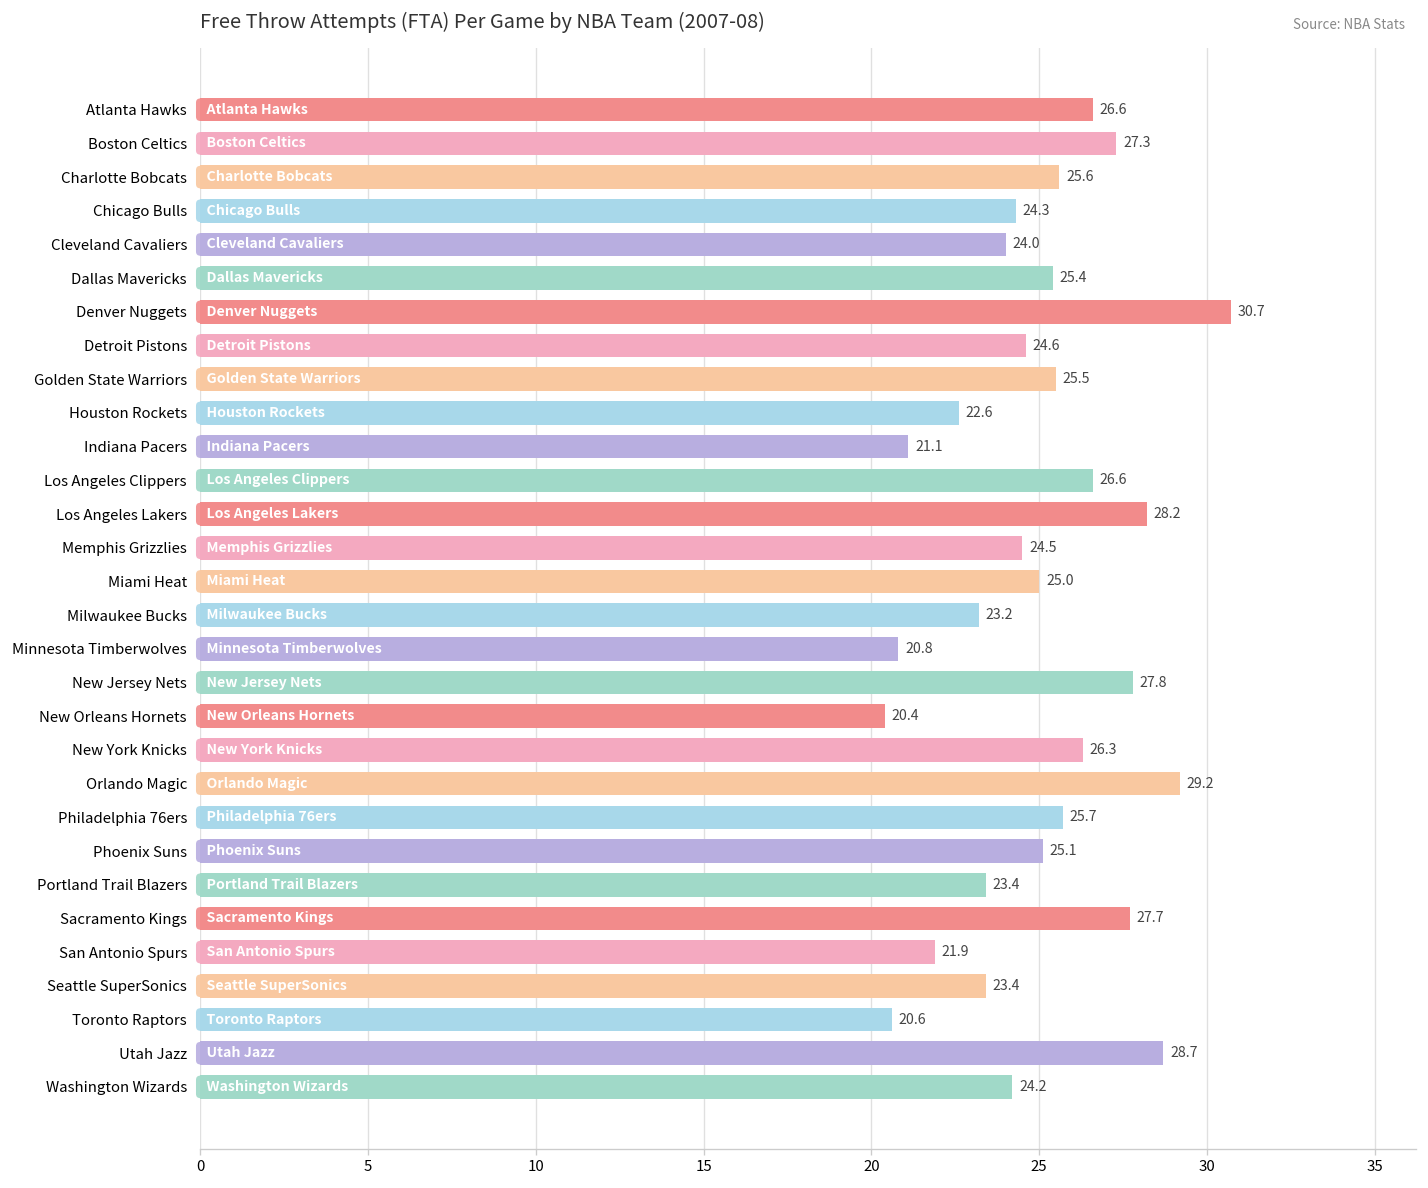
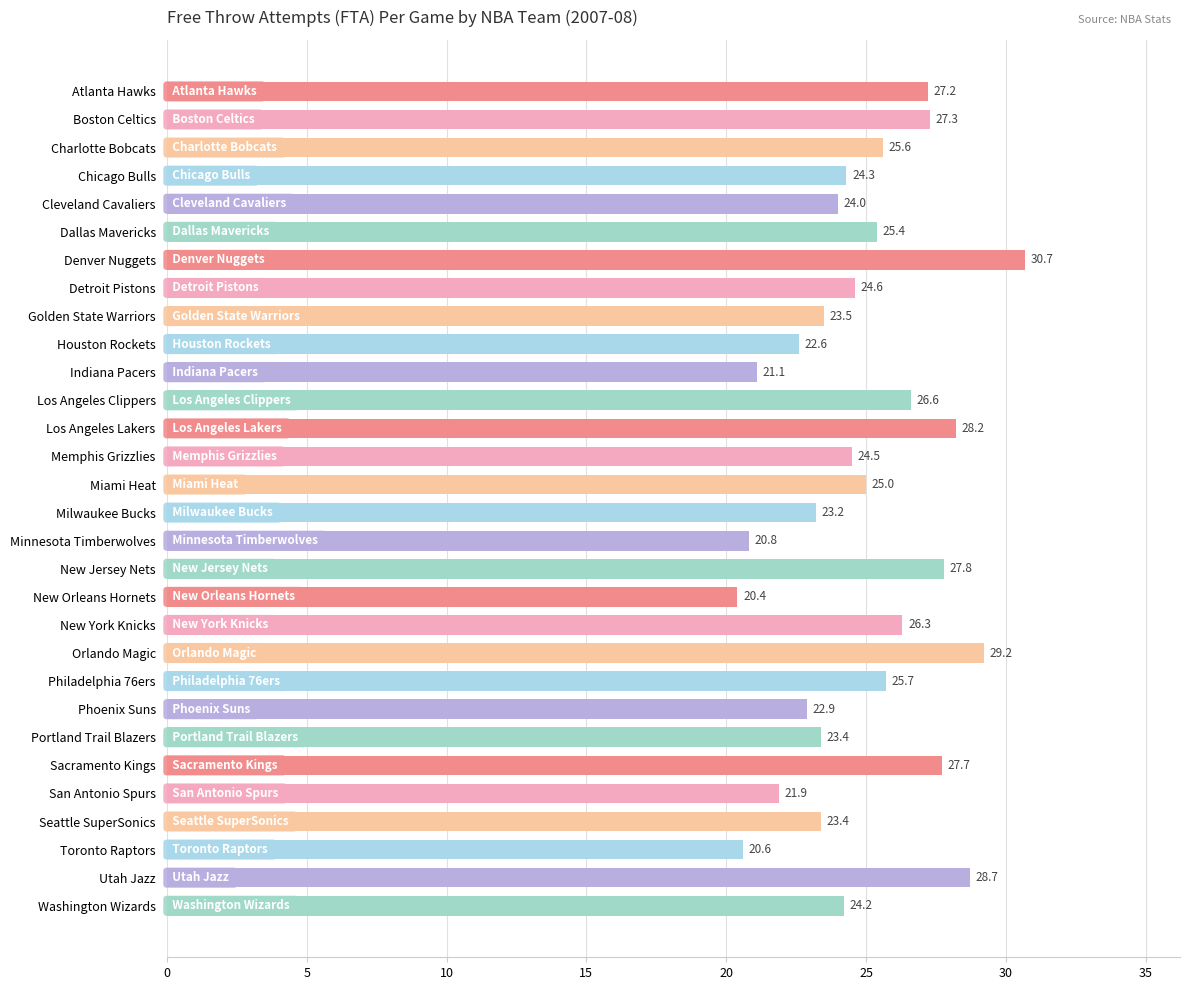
  {
-   "Atlanta Hawks": 26.6,
+   "Atlanta Hawks": 27.2,
    "Boston Celtics": 27.3,
    "Charlotte Bobcats": 25.6,
    "Chicago Bulls": 24.3,
    "Cleveland Cavaliers": 24.0,
    "Dallas Mavericks": 25.4,
    "Denver Nuggets": 30.7,
    "Detroit Pistons": 24.6,
-   "Golden State Warriors": 25.5,
+   "Golden State Warriors": 23.5,
    "Houston Rockets": 22.6,
    "Indiana Pacers": 21.1,
    "Los Angeles Clippers": 26.6,
    "Los Angeles Lakers": 28.2,
    "Memphis Grizzlies": 24.5,
    "Miami Heat": 25.0,
    "Milwaukee Bucks": 23.2,
    "Minnesota Timberwolves": 20.8,
    "New Jersey Nets": 27.8,
    "New Orleans Hornets": 20.4,
    "New York Knicks": 26.3,
    "Orlando Magic": 29.2,
    "Philadelphia 76ers": 25.7,
-   "Phoenix Suns": 25.1,
+   "Phoenix Suns": 22.9,
    "Portland Trail Blazers": 23.4,
    "Sacramento Kings": 27.7,
    "San Antonio Spurs": 21.9,
    "Seattle SuperSonics": 23.4,
    "Toronto Raptors": 20.6,
    "Utah Jazz": 28.7,
    "Washington Wizards": 24.2
  }
